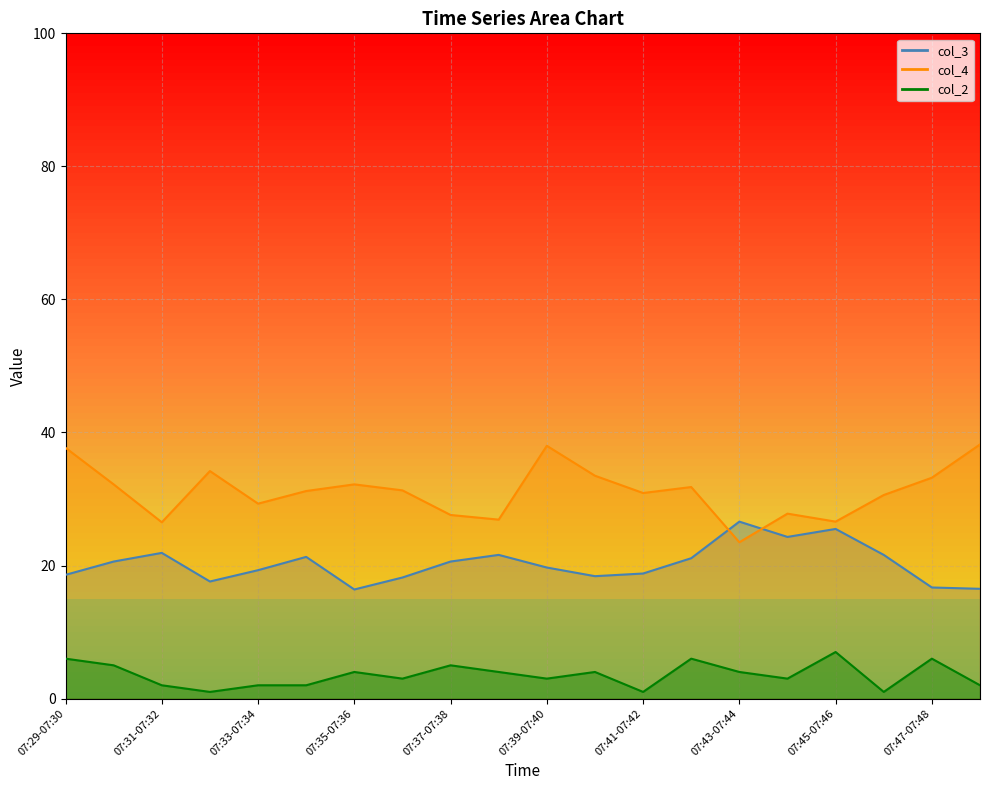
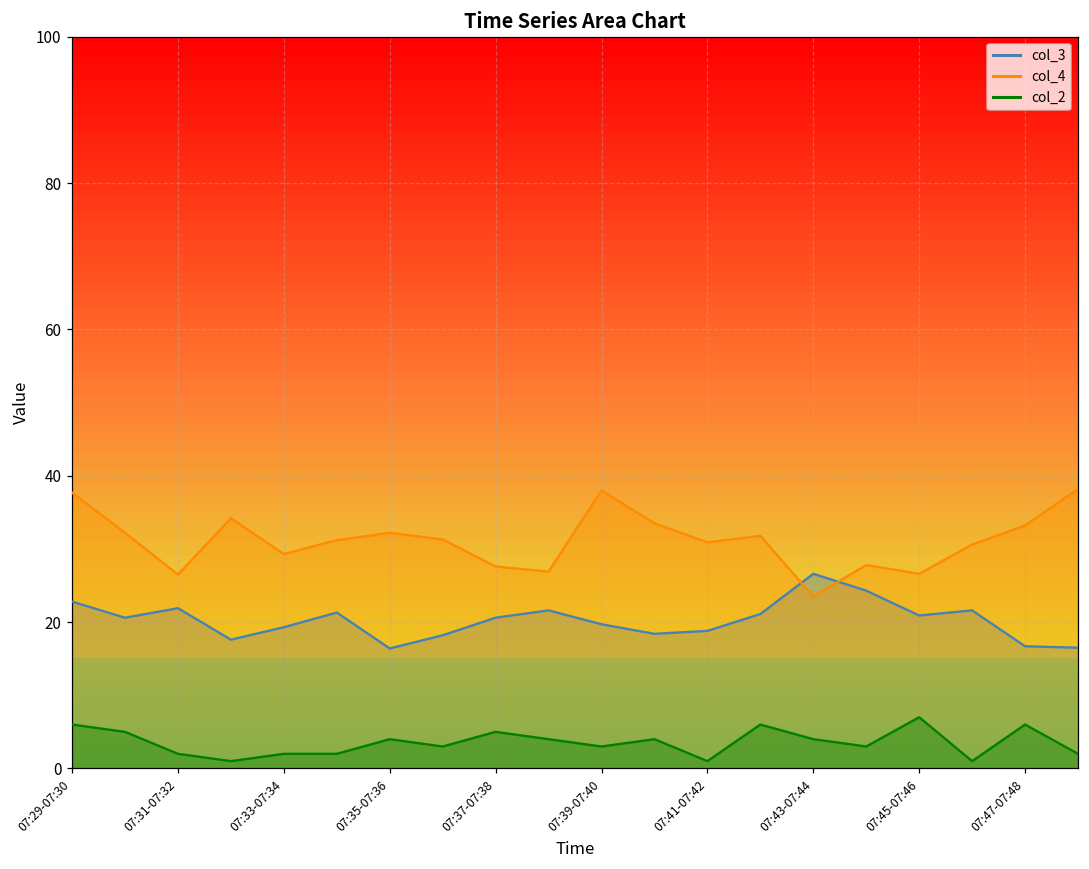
  {
    "col_3": {
-     "07:29-07:30": 19,
+     "07:29-07:30": 23,
      "07:31-07:32": 22,
      "07:33-07:34": 19,
      "07:35-07:36": 16,
      "07:37-07:38": 21,
      "07:39-07:40": 20,
      "07:41-07:42": 19,
      "07:43-07:44": 27,
-     "07:45-07:46": 26,
+     "07:45-07:46": 21,
      "07:47-07:48": 17
    },
    "col_4": {
      "07:29-07:30": 38,
      "07:31-07:32": 27,
      "07:33-07:34": 29,
      "07:35-07:36": 32,
      "07:37-07:38": 28,
      "07:39-07:40": 38,
      "07:41-07:42": 31,
      "07:43-07:44": 24,
      "07:45-07:46": 27,
      "07:47-07:48": 33
    },
    "col_2": {
      "07:29-07:30": 6,
      "07:31-07:32": 2,
      "07:33-07:34": 2,
      "07:35-07:36": 4,
      "07:37-07:38": 5,
      "07:39-07:40": 3,
      "07:41-07:42": 1,
      "07:43-07:44": 4,
      "07:45-07:46": 7,
      "07:47-07:48": 6
    }
  }
